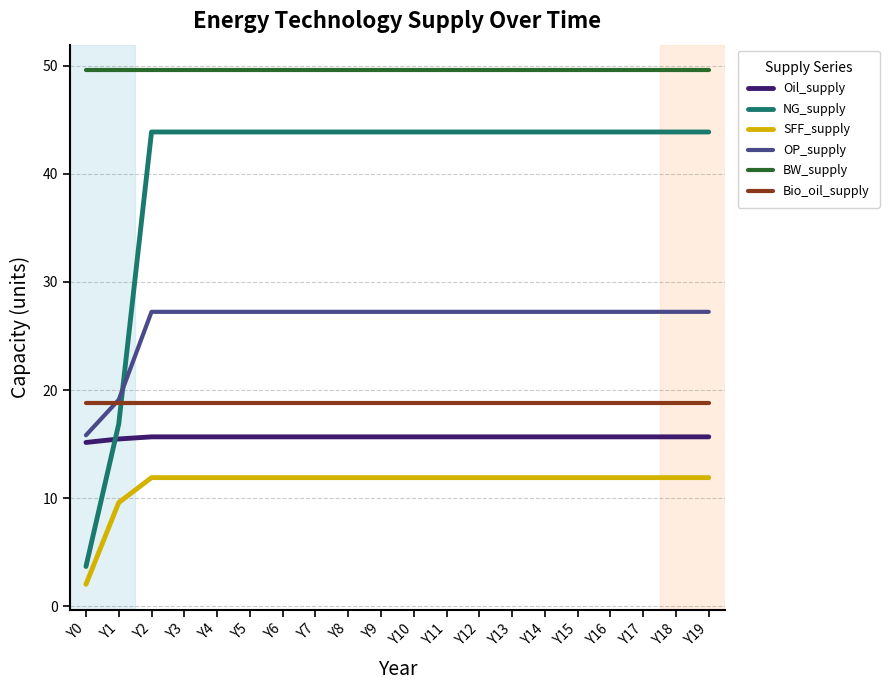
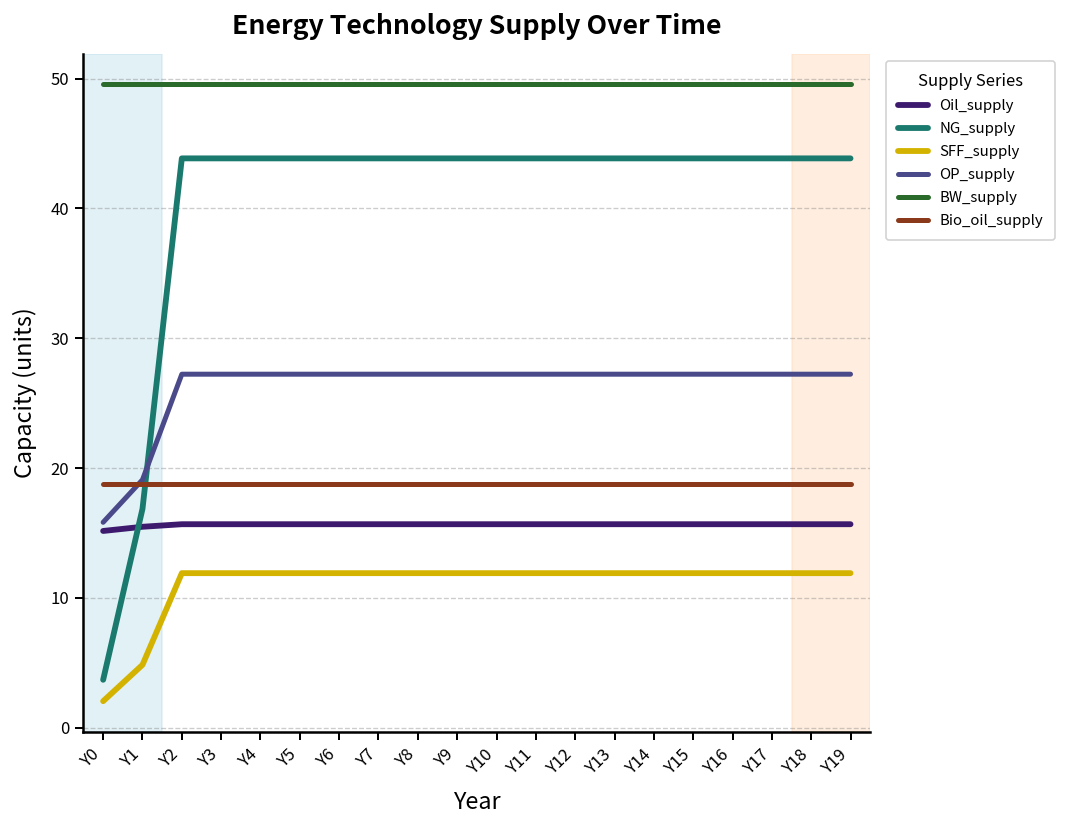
  {
    "NG_supply": {
      "Y0": 3.7,
      "Y1": 16.9,
      "Y2": 43.9,
      "Y3": 43.9,
      "Y4": 43.9,
      "Y5": 43.9,
      "Y6": 43.9,
      "Y7": 43.9,
      "Y8": 43.9,
      "Y9": 43.9,
      "Y10": 43.9,
      "Y11": 43.9,
      "Y12": 43.9,
      "Y13": 43.9,
      "Y14": 43.9,
      "Y15": 43.9,
      "Y16": 43.9,
      "Y17": 43.9,
      "Y18": 43.9,
      "Y19": 43.9
    },
    "SFF_supply": {
      "Y0": 2.0,
-     "Y1": 9.6,
+     "Y1": 4.8,
      "Y2": 11.9,
      "Y3": 11.9,
      "Y4": 11.9,
      "Y5": 11.9,
      "Y6": 11.9,
      "Y7": 11.9,
      "Y8": 11.9,
      "Y9": 11.9,
      "Y10": 11.9,
      "Y11": 11.9,
      "Y12": 11.9,
      "Y13": 11.9,
      "Y14": 11.9,
      "Y15": 11.9,
      "Y16": 11.9,
      "Y17": 11.9,
      "Y18": 11.9,
      "Y19": 11.9
    },
    "BW_supply": {
      "Y0": 49.6,
      "Y1": 49.6,
      "Y2": 49.6,
      "Y3": 49.6,
      "Y4": 49.6,
      "Y5": 49.6,
      "Y6": 49.6,
      "Y7": 49.6,
      "Y8": 49.6,
      "Y9": 49.6,
      "Y10": 49.6,
      "Y11": 49.6,
      "Y12": 49.6,
      "Y13": 49.6,
      "Y14": 49.6,
      "Y15": 49.6,
      "Y16": 49.6,
      "Y17": 49.6,
      "Y18": 49.6,
      "Y19": 49.6
    },
    "Bio_oil_supply": {
      "Y0": 18.8,
      "Y1": 18.8,
      "Y2": 18.8,
      "Y3": 18.8,
      "Y4": 18.8,
      "Y5": 18.8,
      "Y6": 18.8,
      "Y7": 18.8,
      "Y8": 18.8,
      "Y9": 18.8,
      "Y10": 18.8,
      "Y11": 18.8,
      "Y12": 18.8,
      "Y13": 18.8,
      "Y14": 18.8,
      "Y15": 18.8,
      "Y16": 18.8,
      "Y17": 18.8,
      "Y18": 18.8,
      "Y19": 18.8
    }
  }
